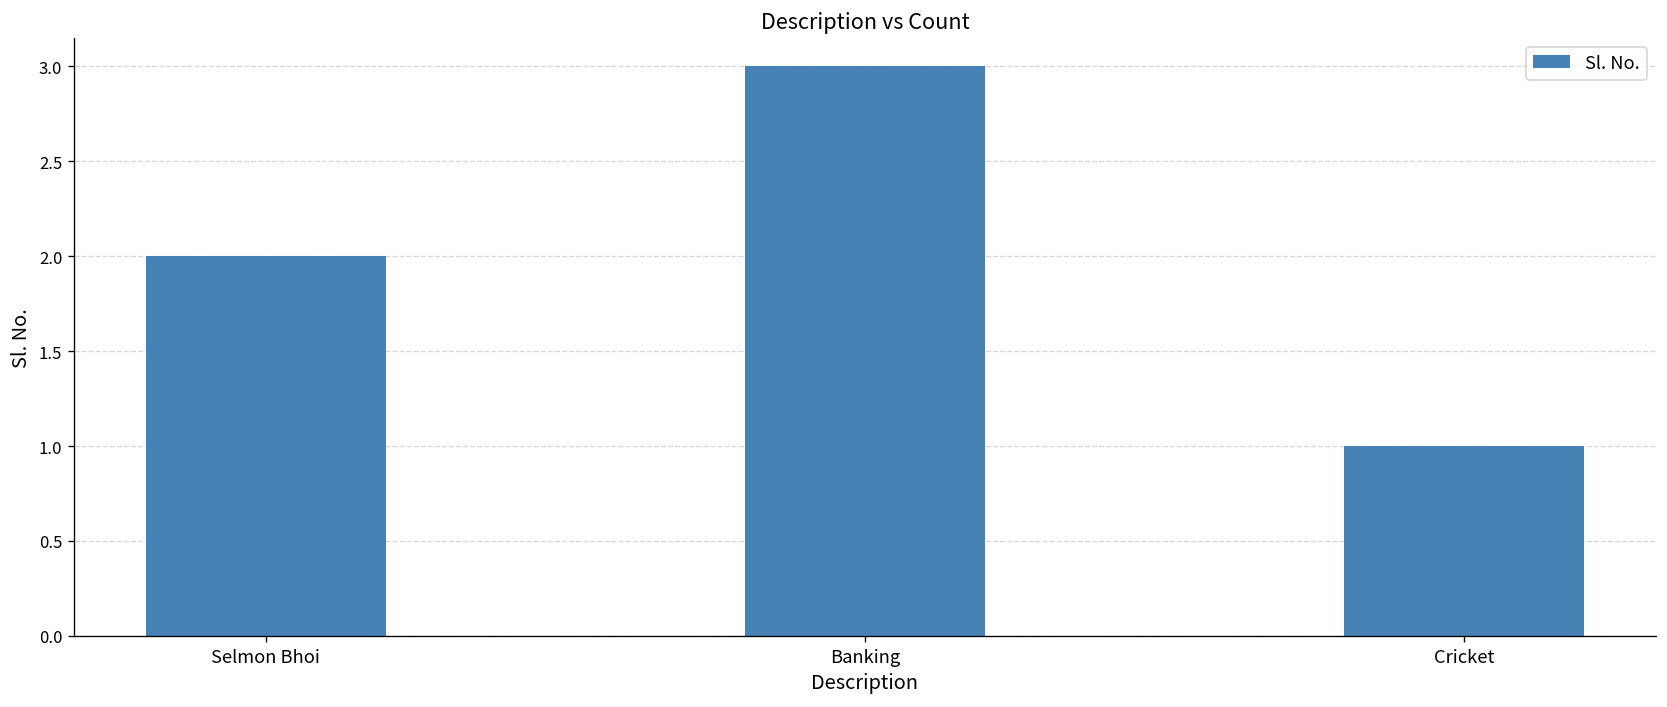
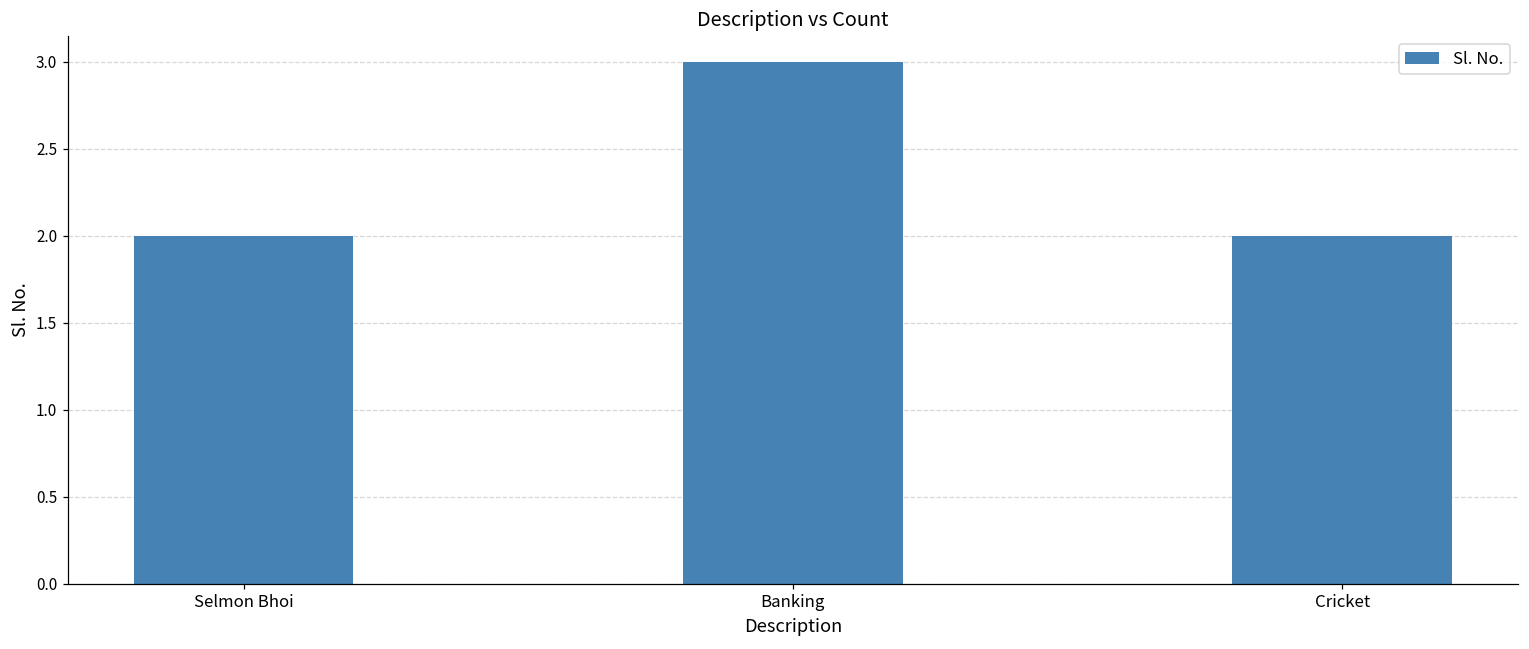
  {
    "Selmon Bhoi": 2,
    "Banking": 3,
-   "Cricket": 1
+   "Cricket": 2
  }
